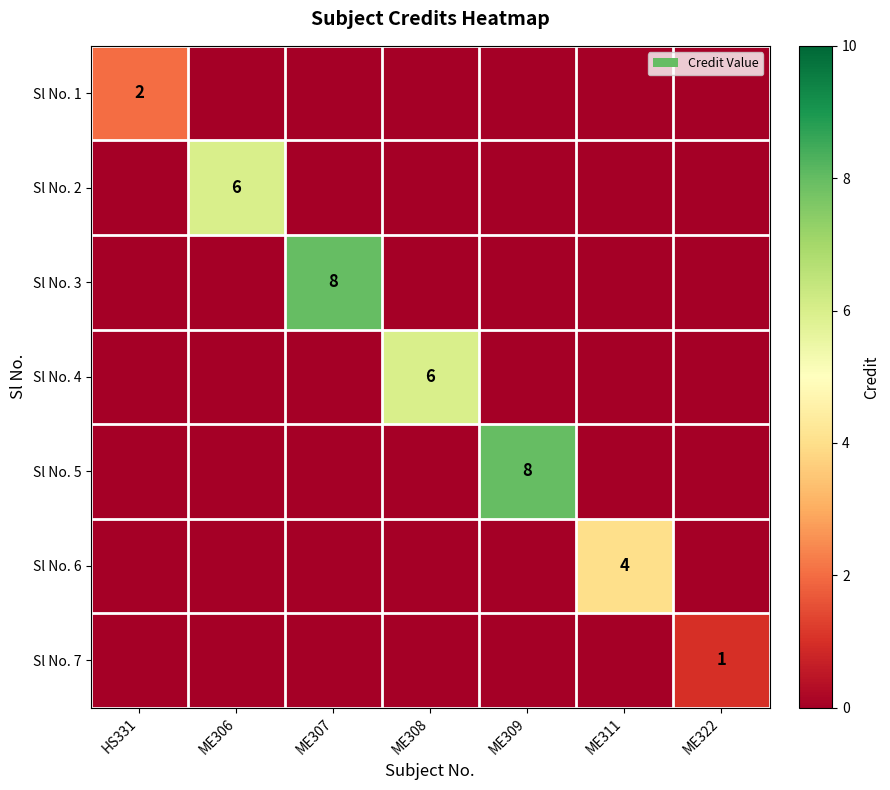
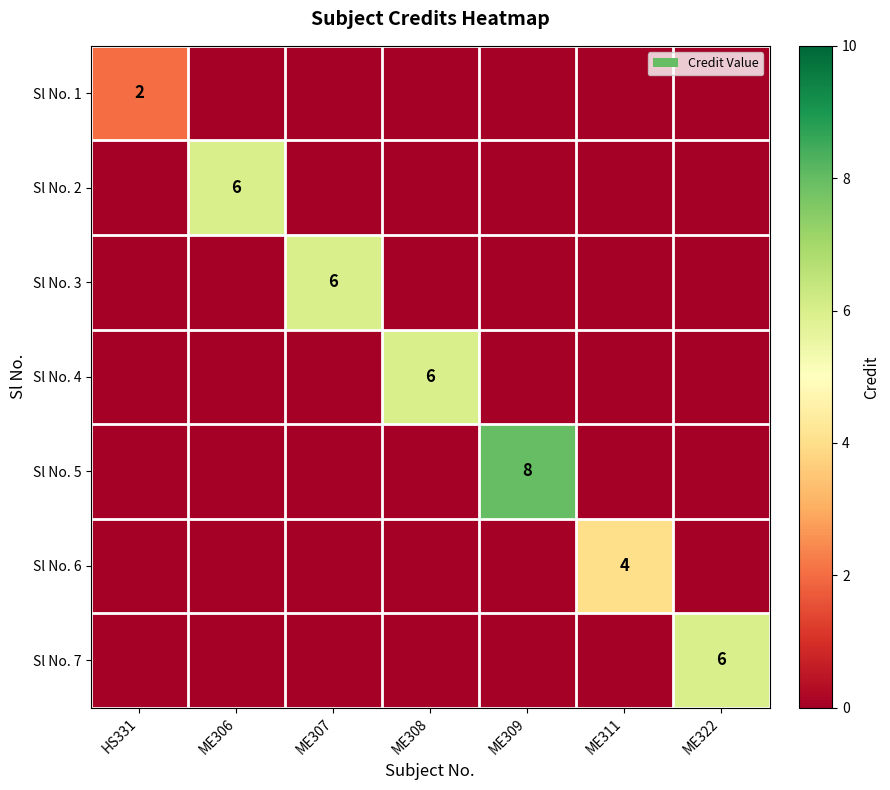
  {
    "Sl No. 1": {
      "HS331": 2
    },
    "Sl No. 2": {
      "ME306": 6
    },
    "Sl No. 3": {
-     "ME307": 8
+     "ME307": 6
    },
    "Sl No. 4": {
      "ME308": 6
    },
    "Sl No. 5": {
      "ME309": 8
    },
    "Sl No. 6": {
      "ME311": 4
    },
    "Sl No. 7": {
-     "ME322": 1
+     "ME322": 6
    }
  }
